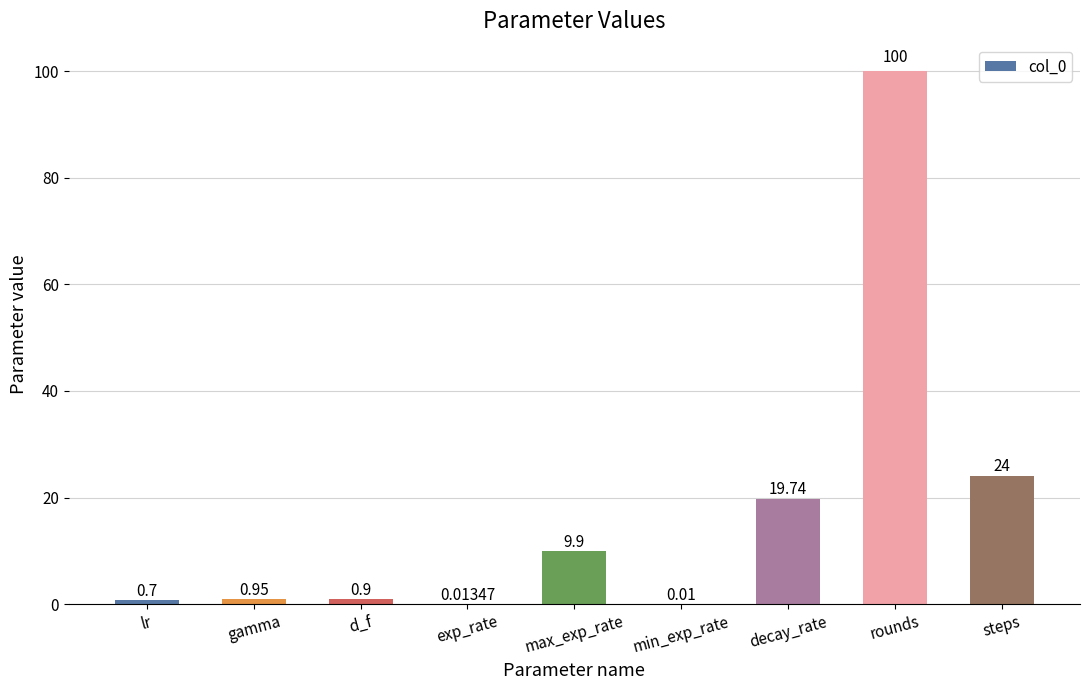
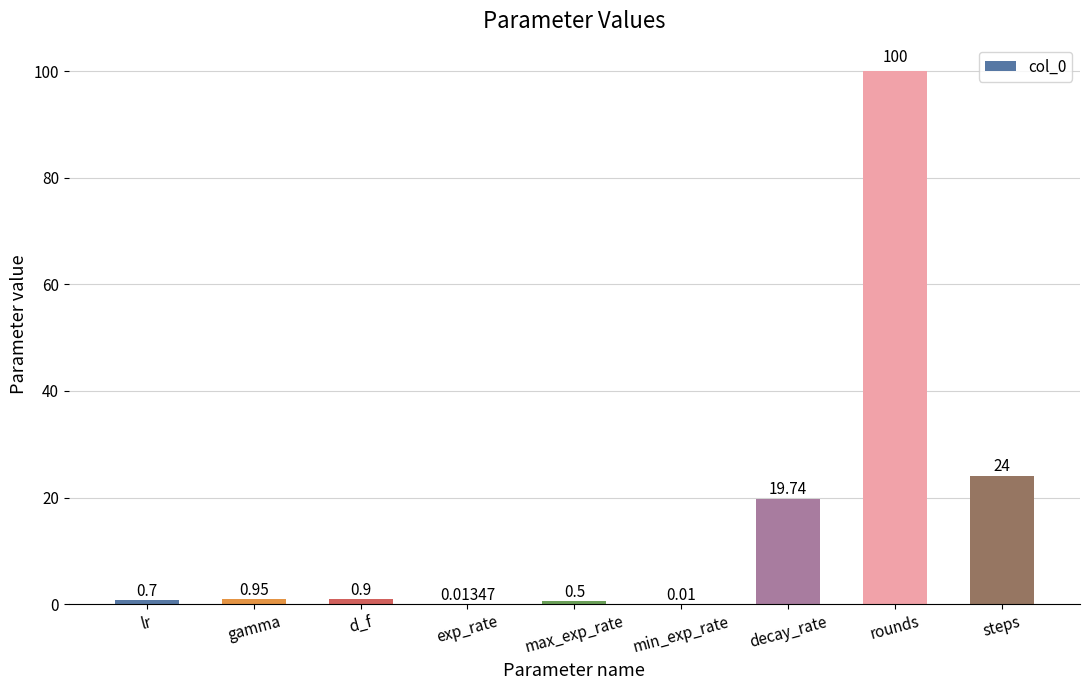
  {
    "lr": 0.7,
    "gamma": 0.95,
    "d_f": 0.9,
    "exp_rate": 0.01347,
-   "max_exp_rate": 9.9,
+   "max_exp_rate": 0.5,
    "min_exp_rate": 0.01,
    "decay_rate": 19.74,
    "rounds": 100,
    "steps": 24
  }
